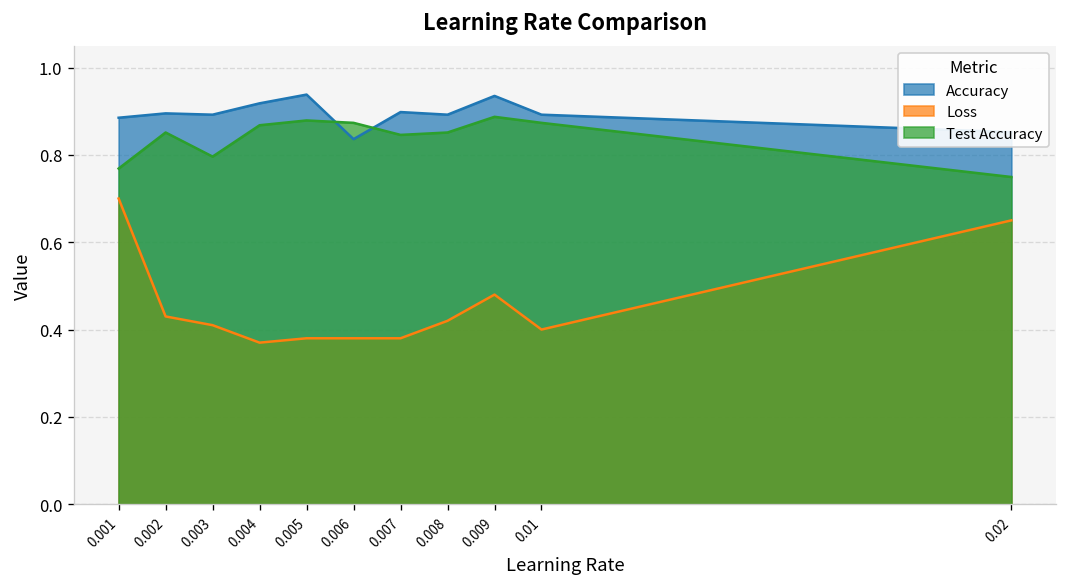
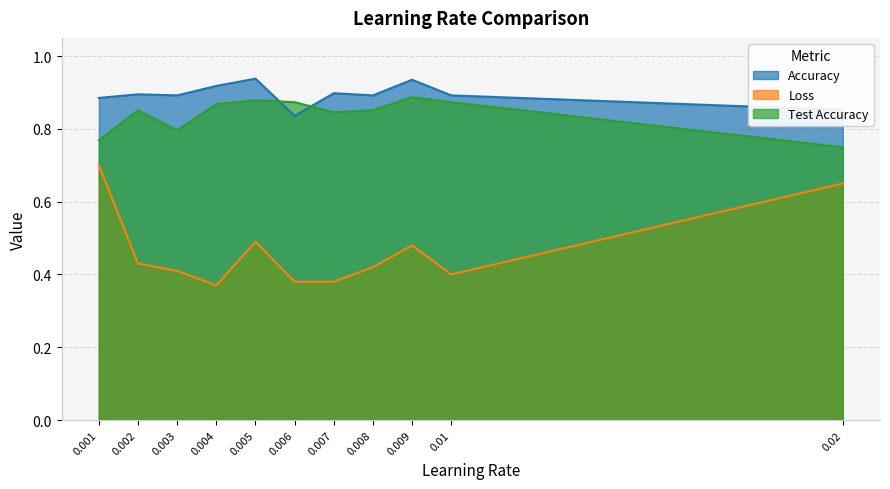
  {
    "Accuracy": {
      "0.001": 0.89,
      "0.002": 0.90,
      "0.003": 0.89,
      "0.004": 0.92,
      "0.005": 0.94,
      "0.006": 0.84,
      "0.007": 0.90,
      "0.008": 0.89,
      "0.009": 0.94,
      "0.01": 0.89
    },
    "Loss": {
      "0.001": 0.70,
      "0.002": 0.43,
      "0.003": 0.41,
      "0.004": 0.37,
-     "0.005": 0.38,
+     "0.005": 0.49,
      "0.006": 0.38,
      "0.007": 0.38,
      "0.008": 0.42,
      "0.009": 0.48,
      "0.01": 0.40,
      "0.02": 0.65
    },
    "Test Accuracy": {
      "0.001": 0.77,
      "0.002": 0.85,
      "0.003": 0.80,
      "0.004": 0.87,
      "0.005": 0.88,
      "0.006": 0.87,
      "0.007": 0.85,
      "0.008": 0.85,
      "0.009": 0.89,
      "0.01": 0.87,
      "0.02": 0.75
    }
  }
